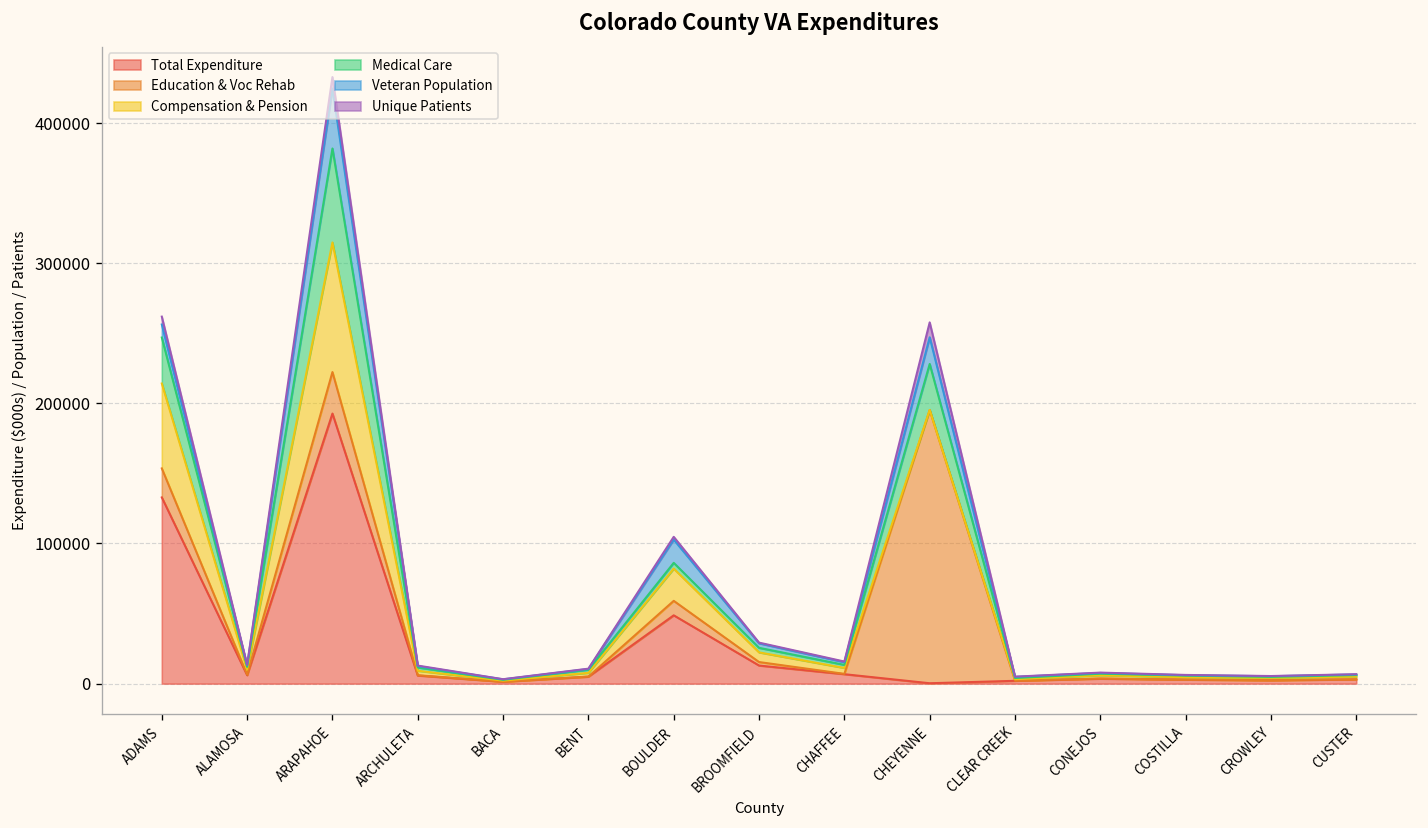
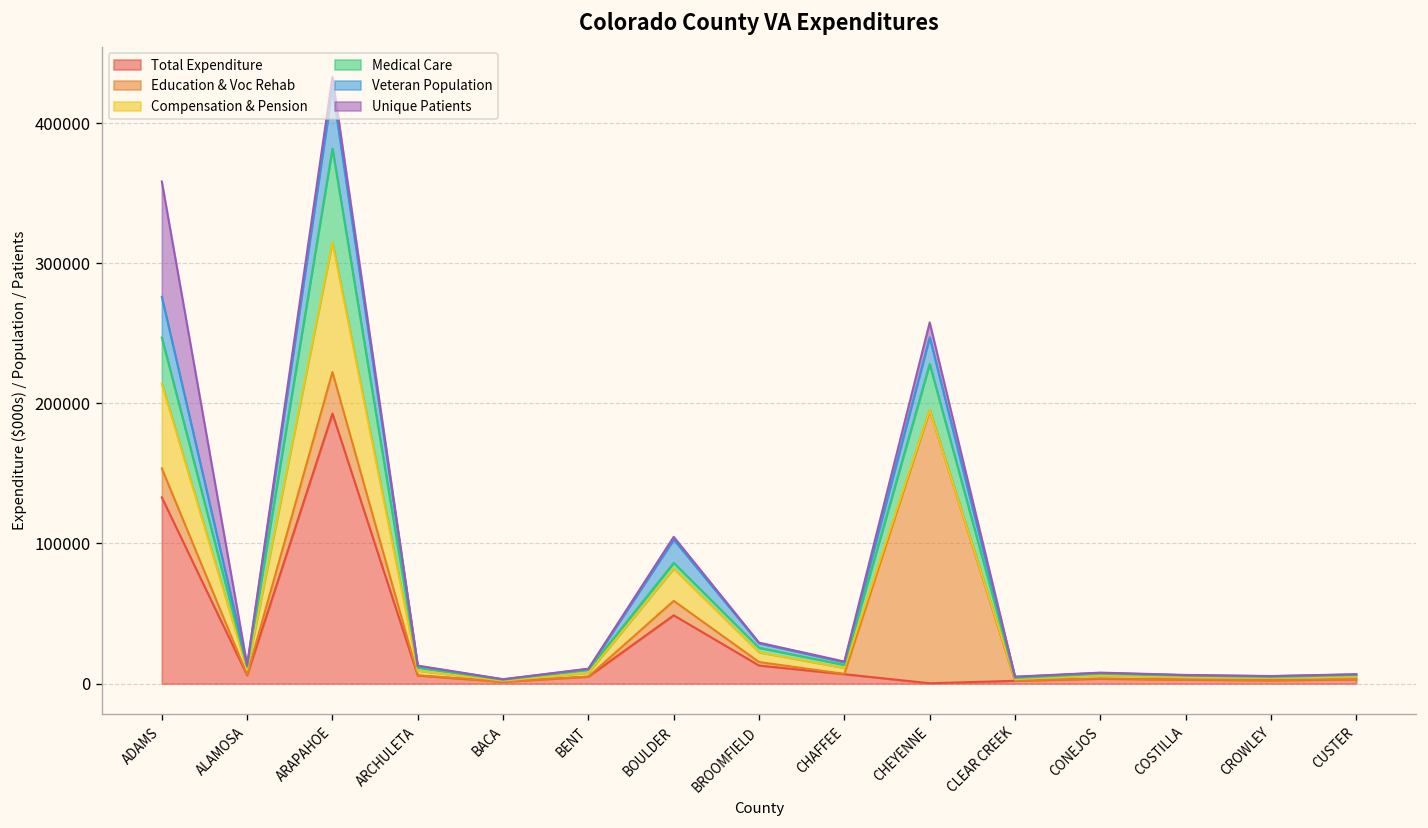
  {
    "Compensation & Pension": {
      "ADAMS": 61000,
      "ARAPAHOE": 93000,
      "ARCHULETA": 3000,
      "BENT": 3000,
      "BOULDER": 23000,
      "BROOMFIELD": 7000,
      "CHAFFEE": 4000
    },
    "Medical Care": {
      "ADAMS": 33000,
      "ARAPAHOE": 67000,
      "BOULDER": 4000,
      "BROOMFIELD": 3000,
      "CHEYENNE": 33000
    },
    "Veteran Population": {
-     "ADAMS": 9000,
+     "ADAMS": 29000,
      "CHEYENNE": 19000
    },
    "Unique Patients": {
-     "ADAMS": 6000,
+     "ADAMS": 82000,
      "CHEYENNE": 11000
    }
  }
